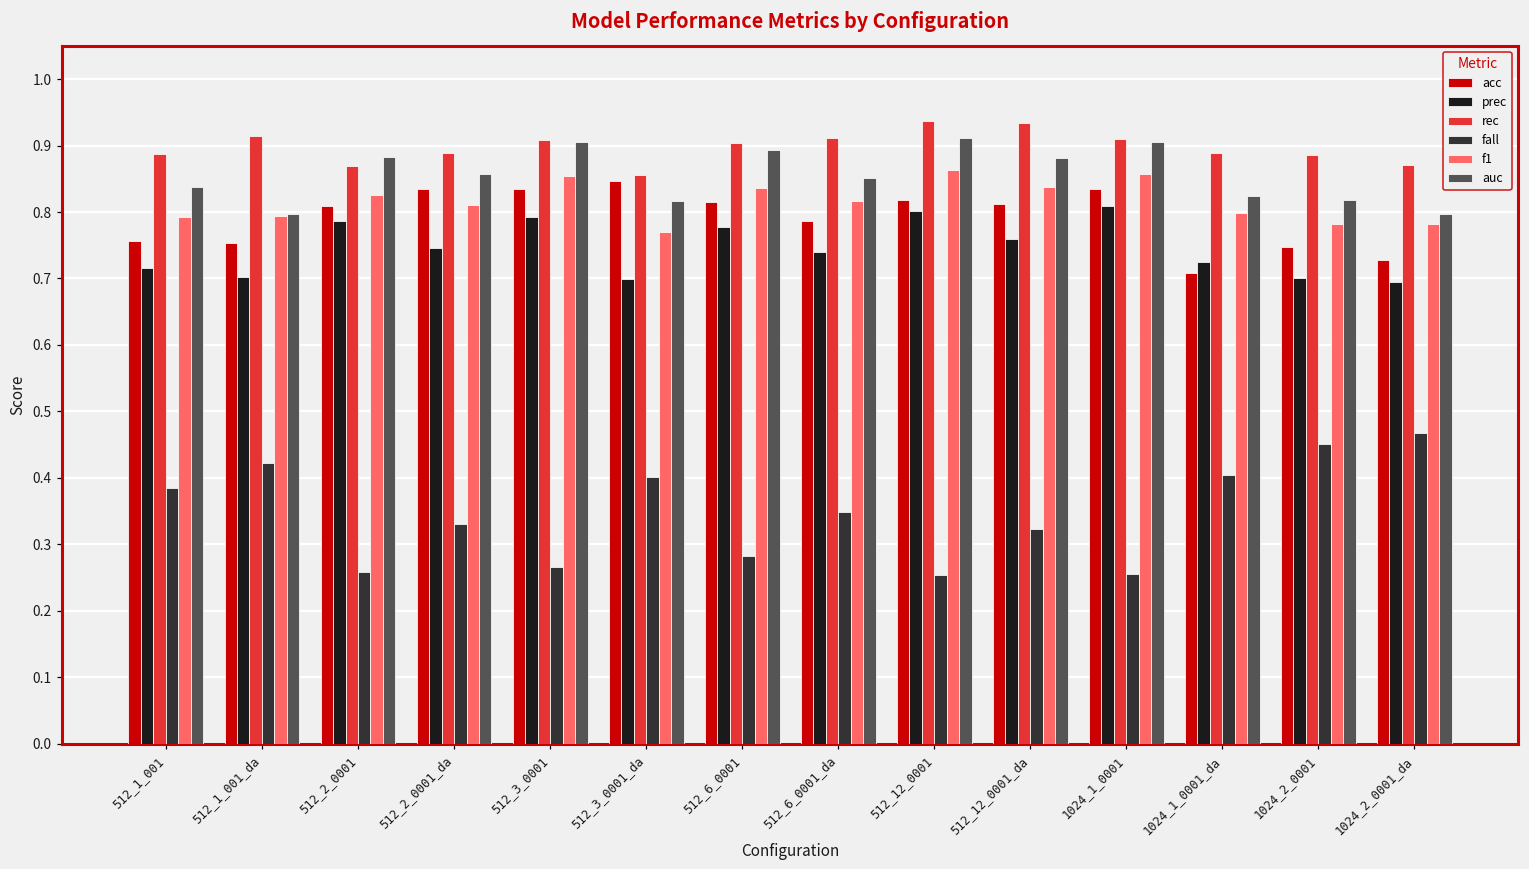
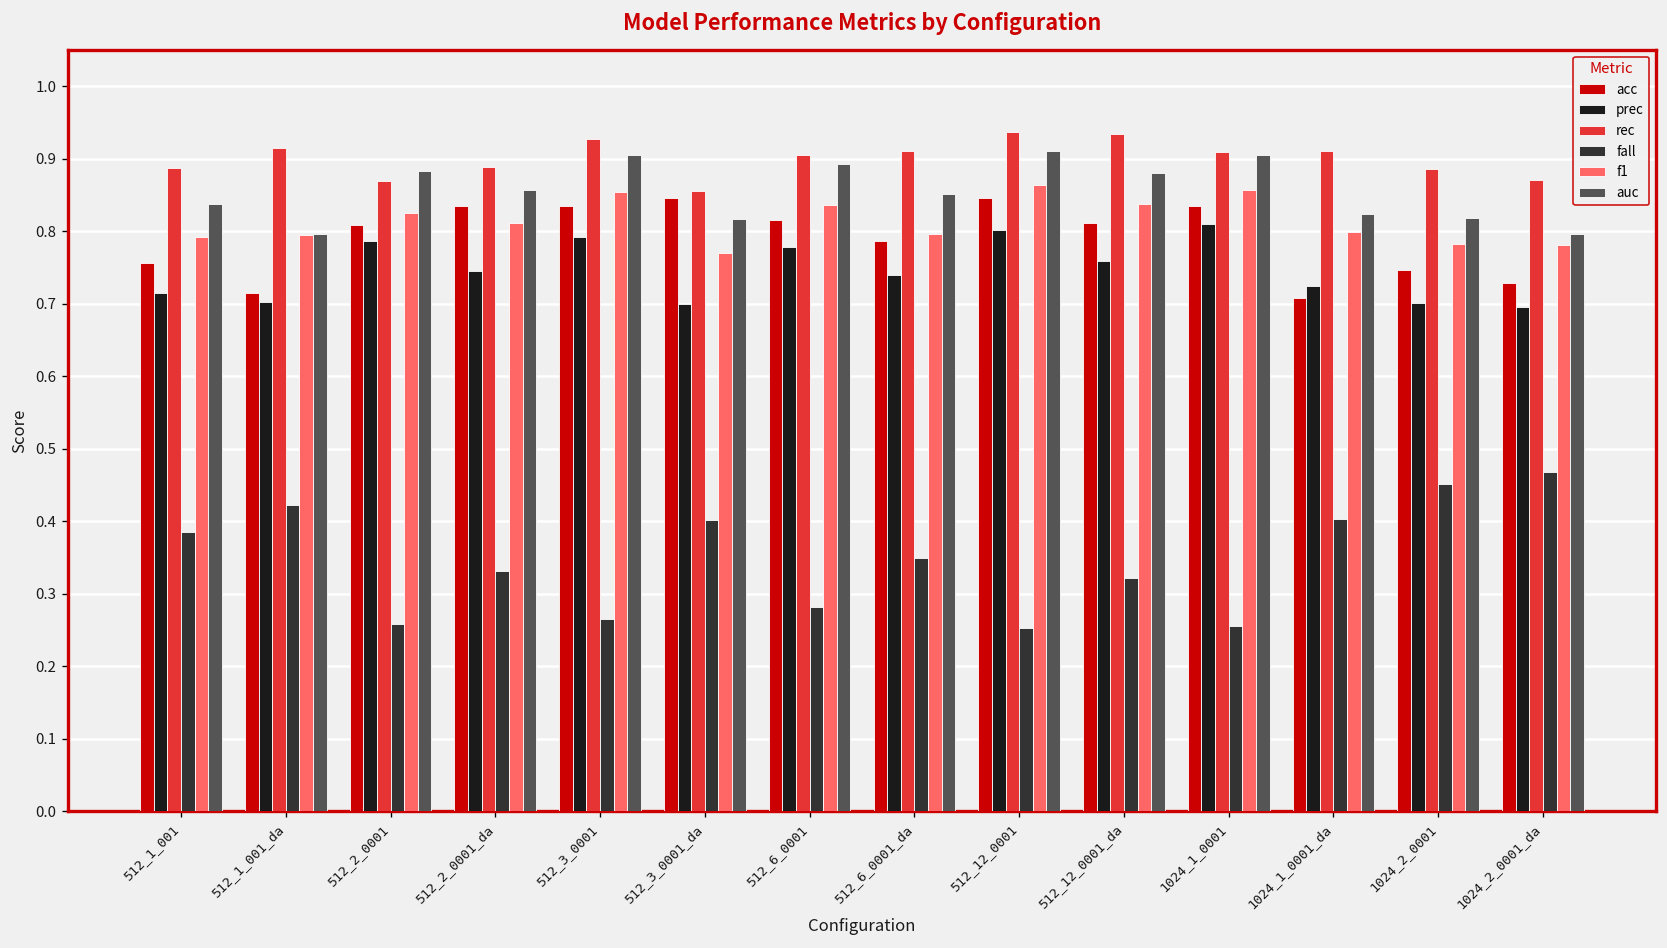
  {
    "acc": {
      "512_1_001": 0.76,
-     "512_1_001_da": 0.75,
+     "512_1_001_da": 0.72,
      "512_2_0001": 0.81,
      "512_2_0001_da": 0.83,
      "512_3_0001": 0.84,
      "512_3_0001_da": 0.85,
      "512_6_0001": 0.82,
      "512_6_0001_da": 0.79,
-     "512_12_0001": 0.82,
+     "512_12_0001": 0.85,
      "512_12_0001_da": 0.81,
      "1024_1_0001": 0.83,
      "1024_1_0001_da": 0.71,
      "1024_2_0001": 0.75,
      "1024_2_0001_da": 0.73
    },
    "rec": {
      "512_1_001": 0.89,
      "512_1_001_da": 0.91,
      "512_2_0001": 0.87,
      "512_2_0001_da": 0.89,
-     "512_3_0001": 0.91,
+     "512_3_0001": 0.93,
      "512_3_0001_da": 0.86,
      "512_6_0001": 0.90,
      "512_6_0001_da": 0.91,
      "512_12_0001": 0.94,
      "512_12_0001_da": 0.93,
      "1024_1_0001": 0.91,
-     "1024_1_0001_da": 0.89,
+     "1024_1_0001_da": 0.91,
      "1024_2_0001": 0.89,
      "1024_2_0001_da": 0.87
    },
    "f1": {
      "512_1_001": 0.79,
      "512_1_001_da": 0.79,
      "512_2_0001": 0.83,
      "512_2_0001_da": 0.81,
      "512_3_0001": 0.85,
      "512_3_0001_da": 0.77,
      "512_6_0001": 0.84,
-     "512_6_0001_da": 0.82,
+     "512_6_0001_da": 0.80,
      "512_12_0001": 0.86,
      "512_12_0001_da": 0.84,
      "1024_1_0001": 0.86,
      "1024_1_0001_da": 0.80,
      "1024_2_0001": 0.78,
      "1024_2_0001_da": 0.78
    }
  }
